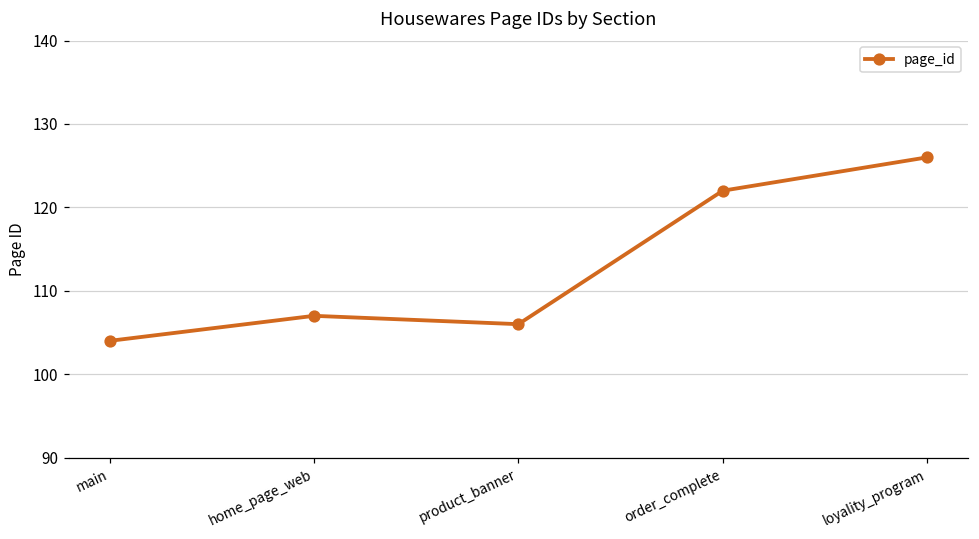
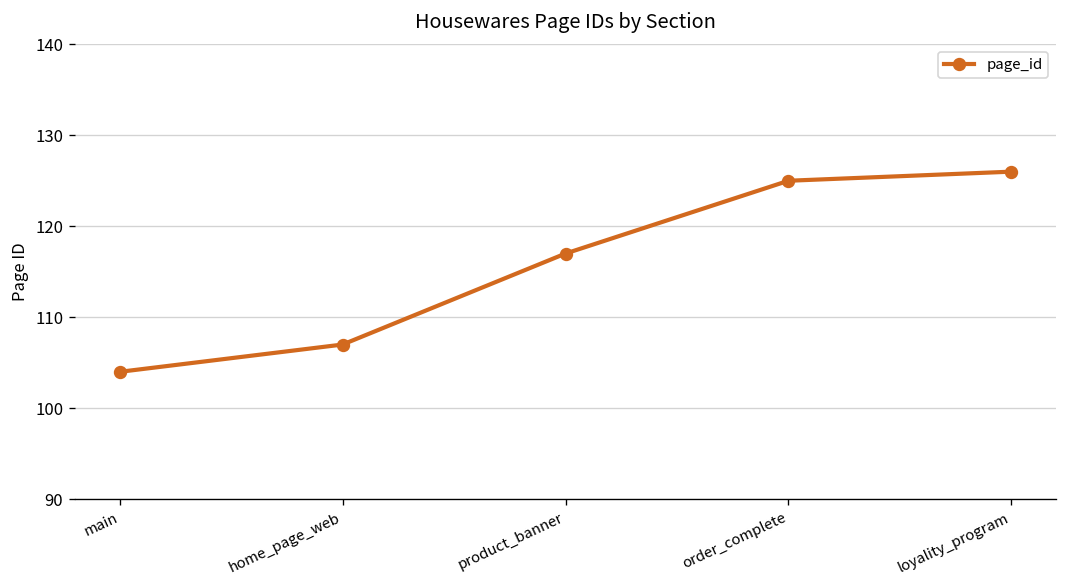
  {
    "main": 104,
    "home_page_web": 107,
-   "product_banner": 106,
-   "order_complete": 122,
+   "product_banner": 117,
+   "order_complete": 125,
    "loyality_program": 126
  }
